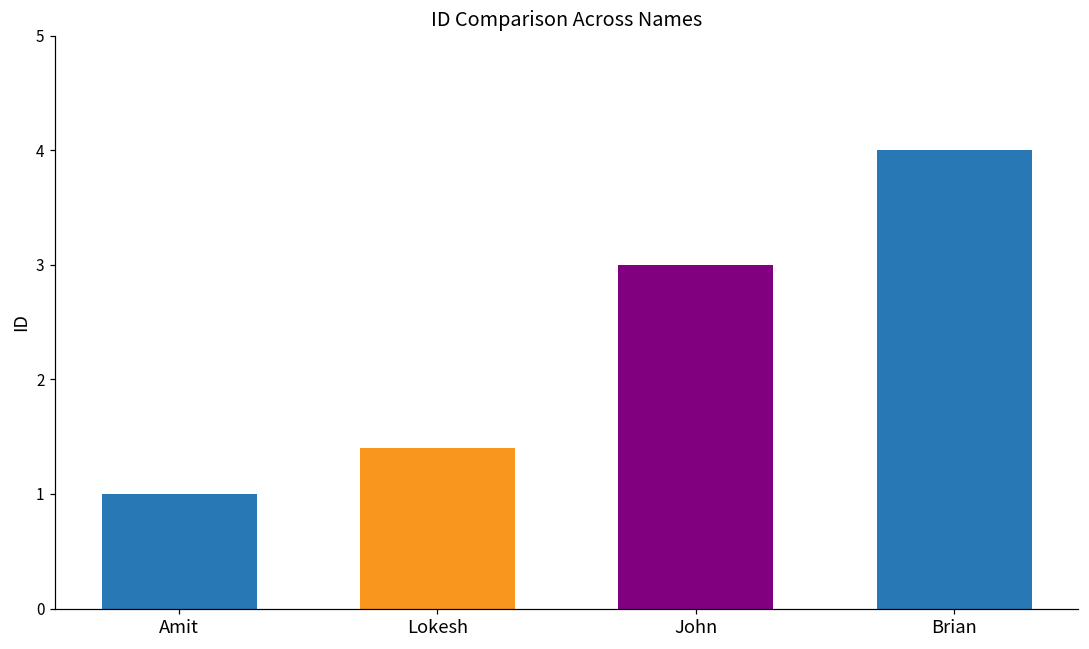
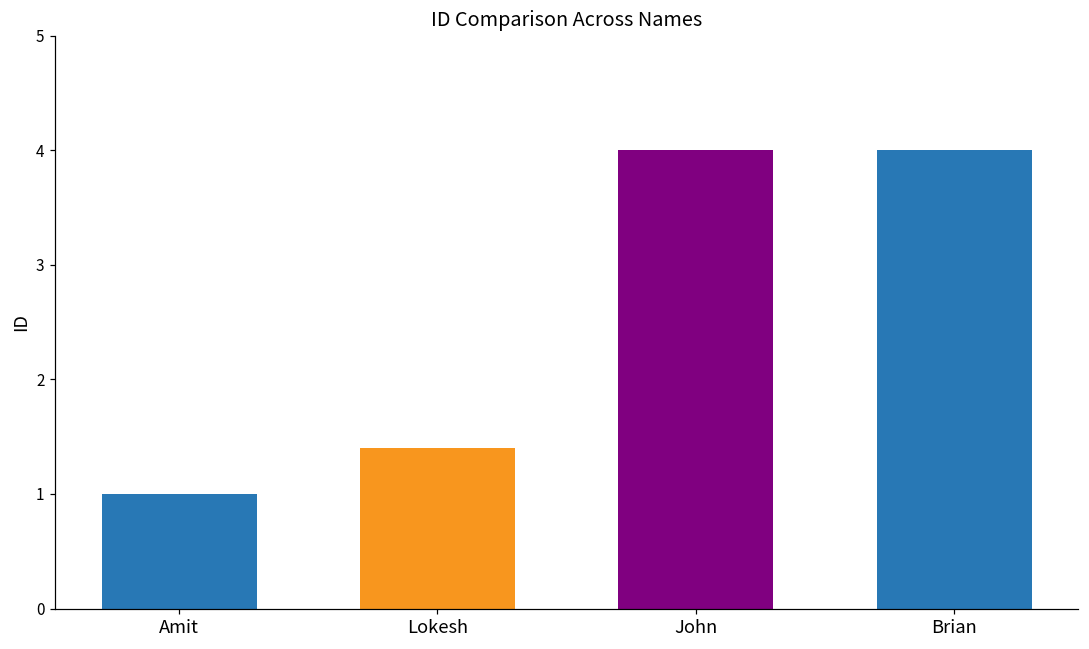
  {
    "Amit": 1,
    "Lokesh": 1.40,
-   "John": 3,
+   "John": 4,
    "Brian": 4
  }
